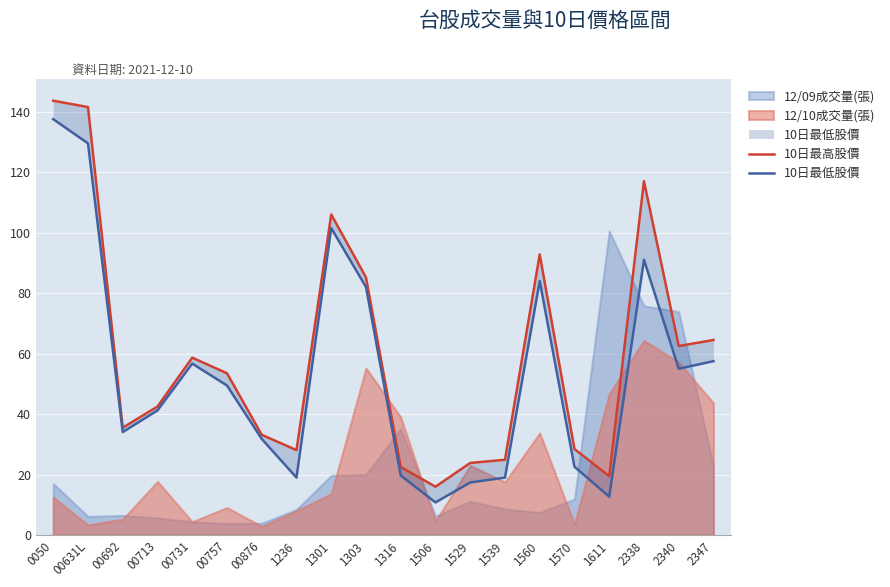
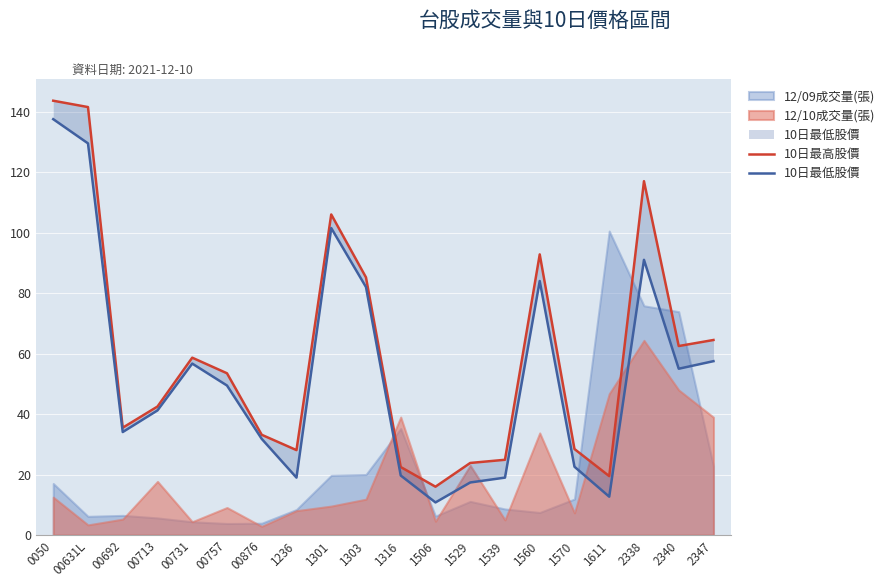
  {
    "12/10成交量(張)": {
      "0050": 13,
      "00631L": 3,
      "00692": 5,
      "00713": 18,
      "00757": 9,
      "00876": 3,
-     "1301": 14,
-     "1303": 55,
+     "1301": 10,
+     "1303": 12,
      "1316": 39,
      "1506": 5,
-     "1539": 18,
+     "1539": 5,
      "1560": 34,
-     "1570": 4,
+     "1570": 7,
      "1611": 47,
      "2338": 64,
-     "2340": 57,
-     "2347": 44
+     "2340": 48,
+     "2347": 39
    }
  }
